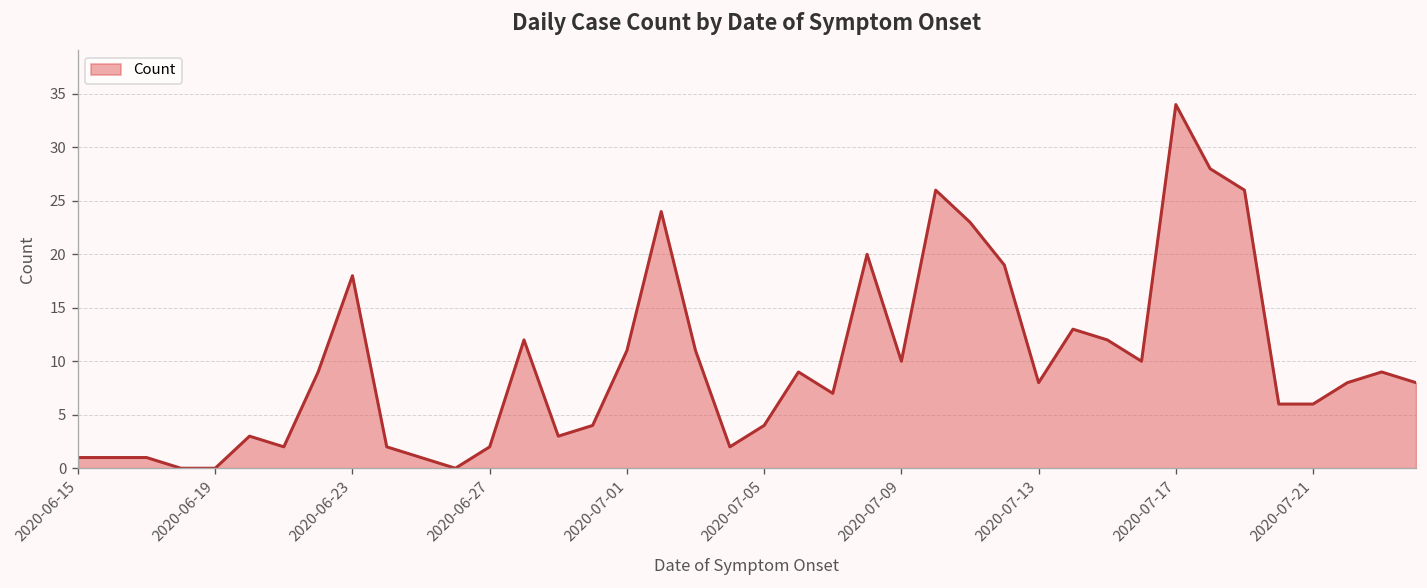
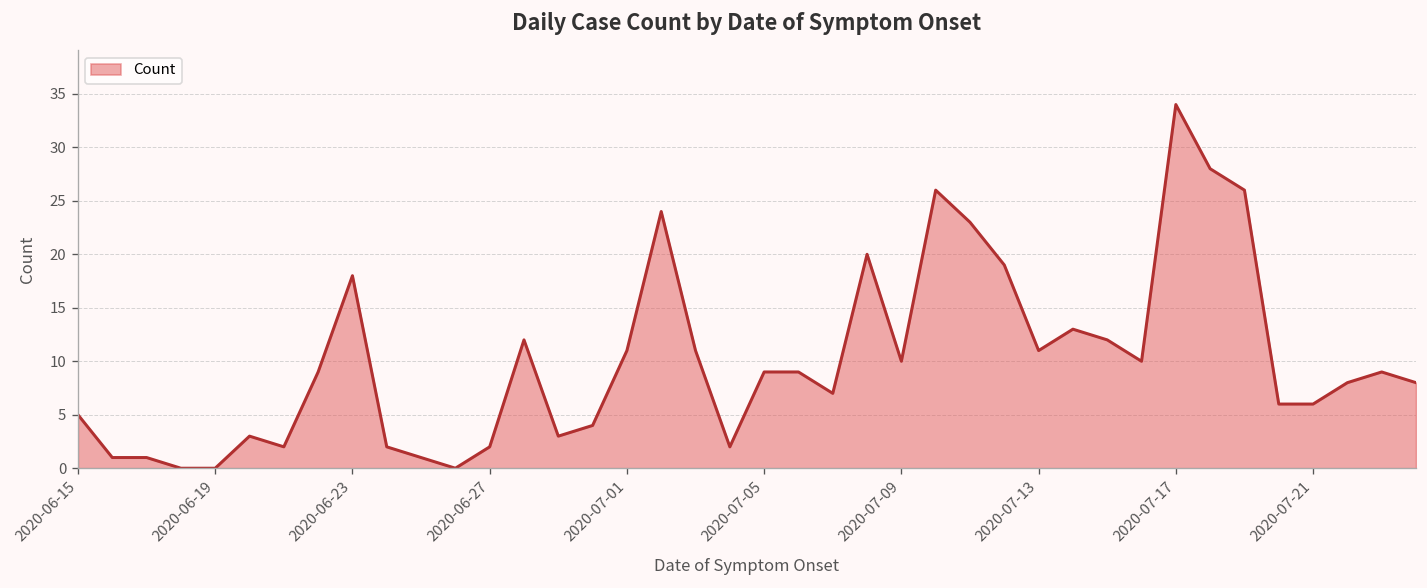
  {
-   "2020-06-15": 1,
+   "2020-06-15": 5,
    "2020-06-19": 0,
    "2020-06-23": 18,
    "2020-06-27": 2,
    "2020-07-01": 11,
-   "2020-07-05": 4,
+   "2020-07-05": 9,
    "2020-07-09": 10,
-   "2020-07-13": 8,
+   "2020-07-13": 11,
    "2020-07-17": 34,
    "2020-07-21": 6
  }
